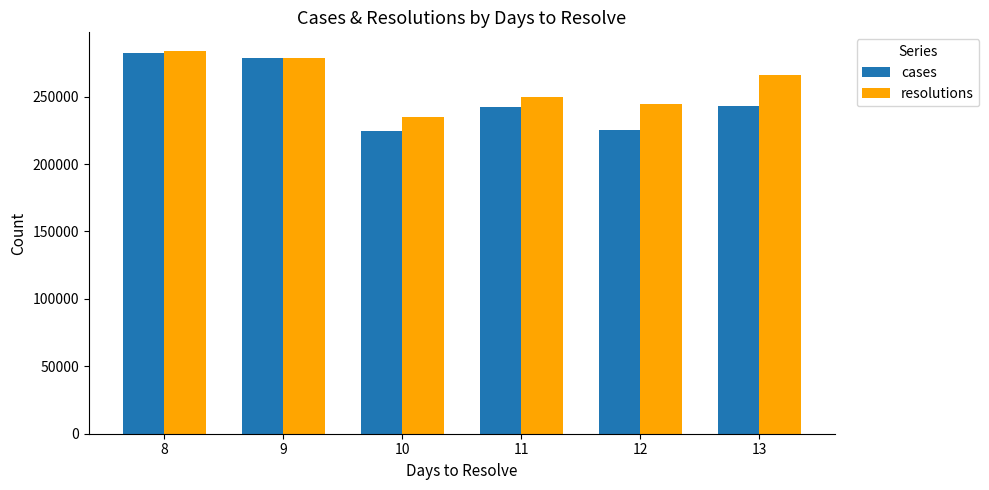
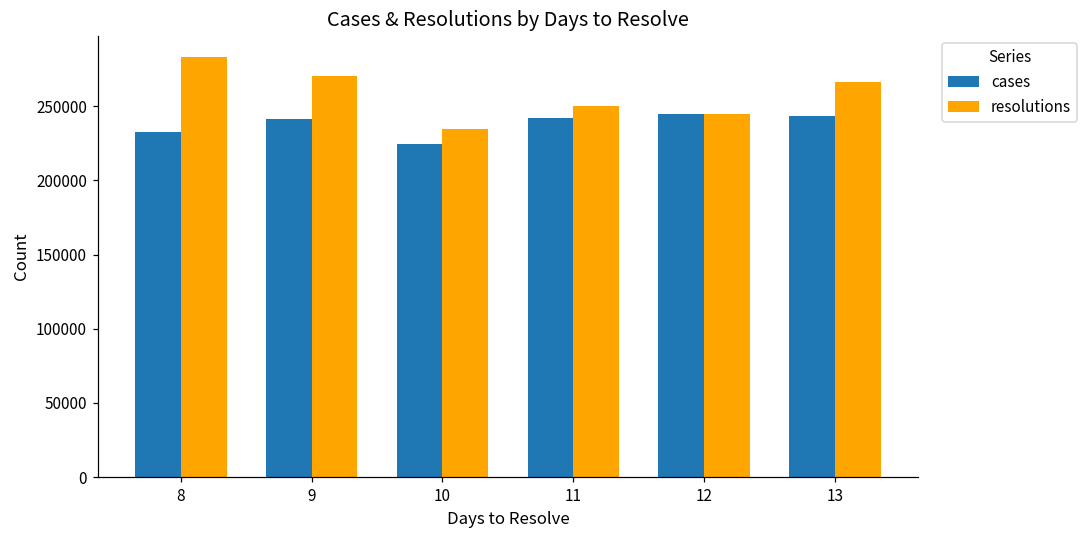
  {
    "cases": {
-     "8": 283000,
-     "9": 279000,
+     "8": 232000,
+     "9": 241000,
      "10": 225000,
      "11": 242000,
-     "12": 225000,
+     "12": 245000,
      "13": 243000
    },
    "resolutions": {
      "8": 284000,
-     "9": 279000,
+     "9": 271000,
      "10": 235000,
      "11": 250000,
      "12": 245000,
      "13": 266000
    }
  }
